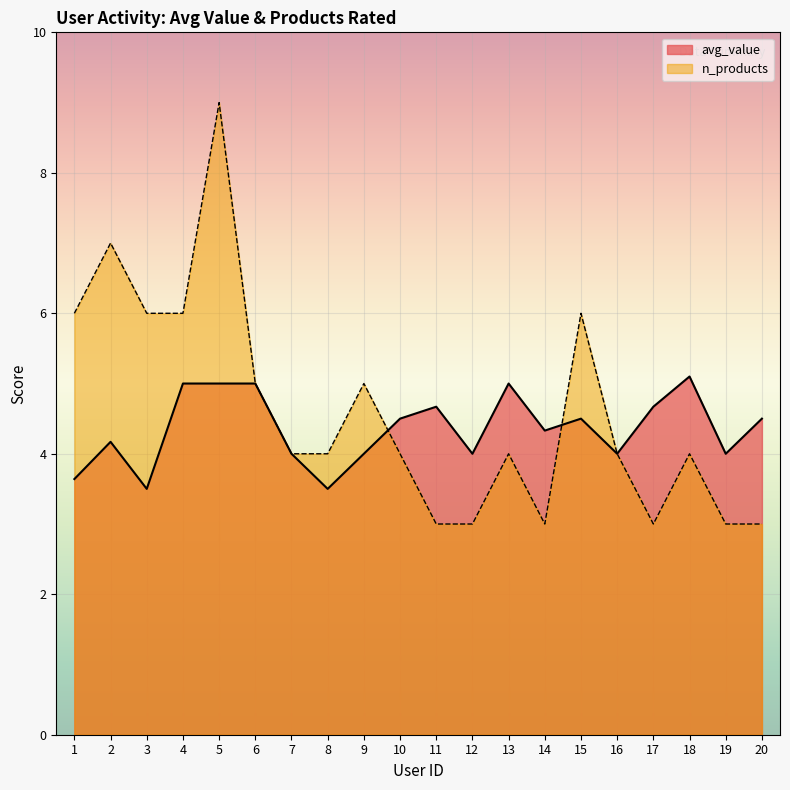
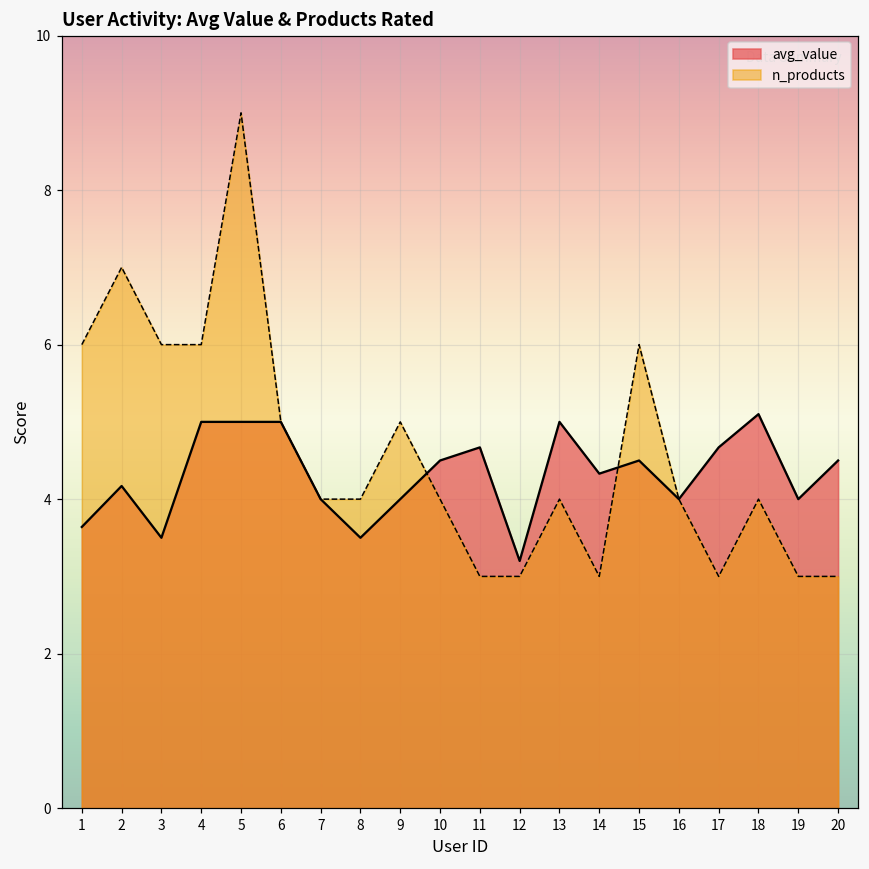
  {
    "avg_value": {
      "1": 3.6,
      "2": 4.2,
      "3": 3.5,
      "4": 5.0,
      "5": 5.0,
      "8": 3.5,
      "9": 4.0,
      "10": 4.5,
      "11": 4.7,
-     "12": 4.0,
+     "12": 3.2,
      "13": 5.0,
      "14": 4.3,
      "15": 4.5,
      "17": 4.7,
      "18": 5.1,
      "19": 4.0,
      "20": 4.5
    },
    "n_products": {
      "1": 6.0,
      "2": 7.0,
      "3": 6.0,
      "4": 6.0,
      "5": 9.0,
      "8": 4.0,
      "9": 5.0,
      "10": 4.0,
      "11": 3.0,
      "12": 3.0,
      "13": 4.0,
      "14": 3.0,
      "15": 6.0,
      "17": 3.0,
      "18": 4.0,
      "19": 3.0,
      "20": 3.0
    }
  }
